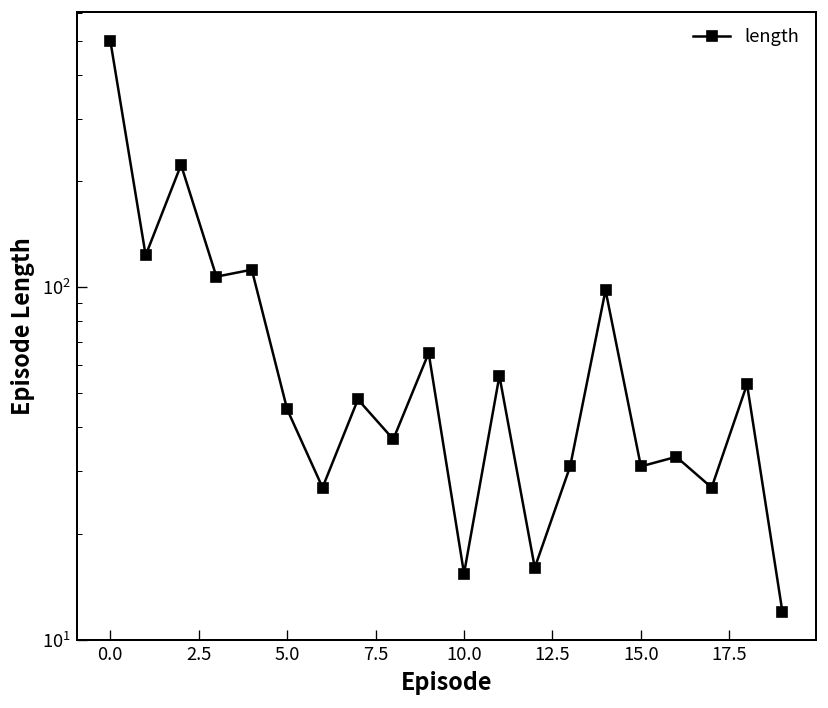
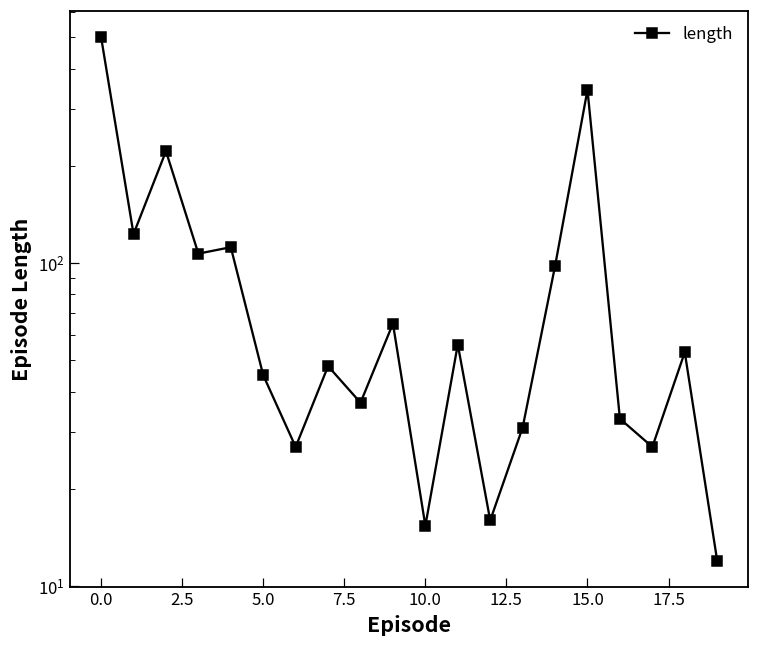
  {
    "0.0": 500,
    "5.0": 45,
    "10.0": 15,
-   "15.0": 31
+   "15.0": 340
  }
